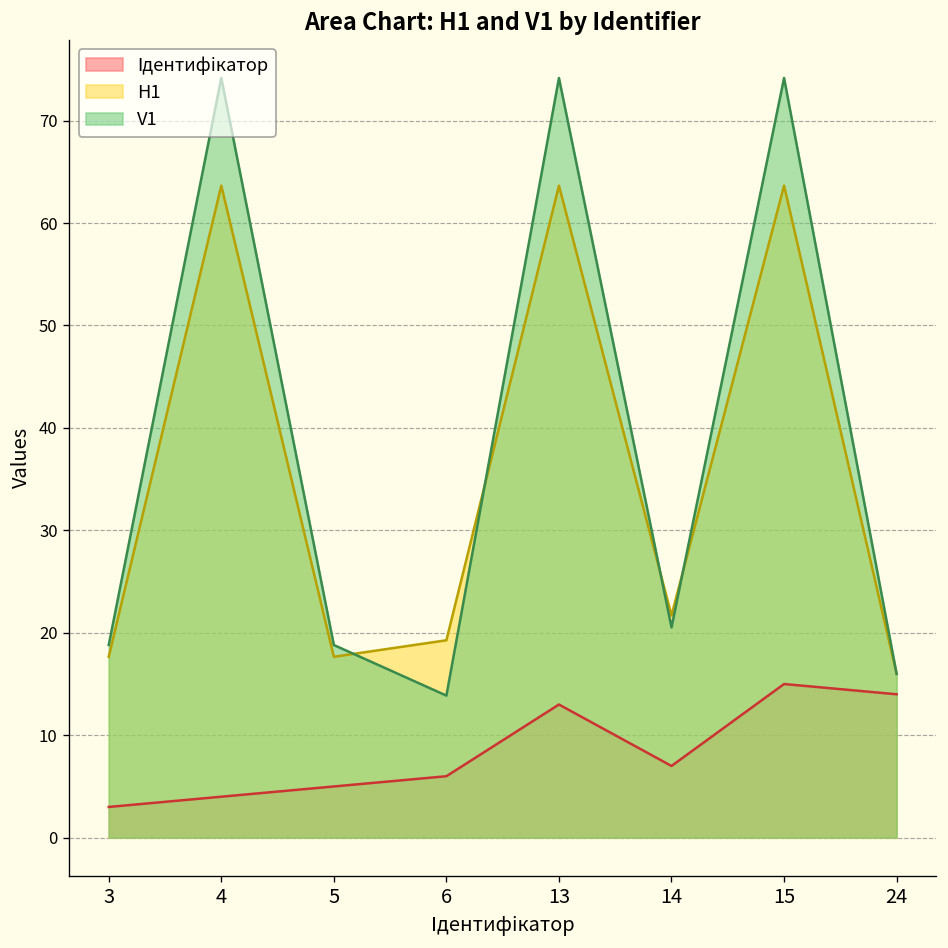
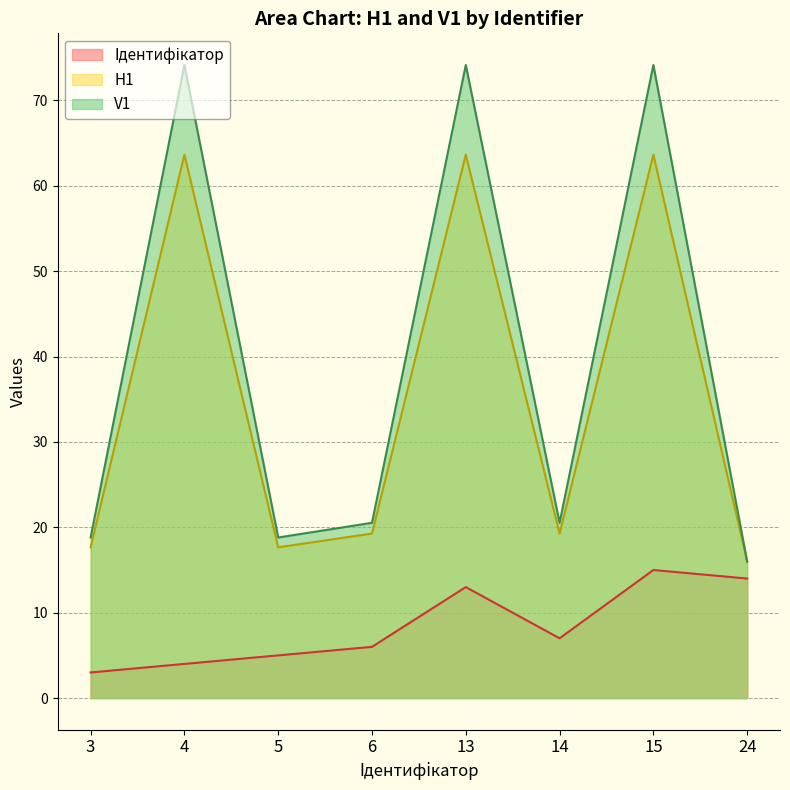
  {
    "Ідентифікатор": {
      "3": 3,
      "4": 4,
      "5": 5,
      "6": 6,
      "13": 13,
      "14": 7,
      "15": 15,
      "24": 14
    },
    "H1": {
      "3": 18,
      "4": 64,
      "5": 18,
      "6": 19,
      "13": 64,
-     "14": 22,
+     "14": 19,
      "15": 64
    },
    "V1": {
      "3": 19,
      "5": 19,
-     "6": 14,
+     "6": 21,
      "13": 74,
      "14": 21,
      "15": 74
    }
  }
